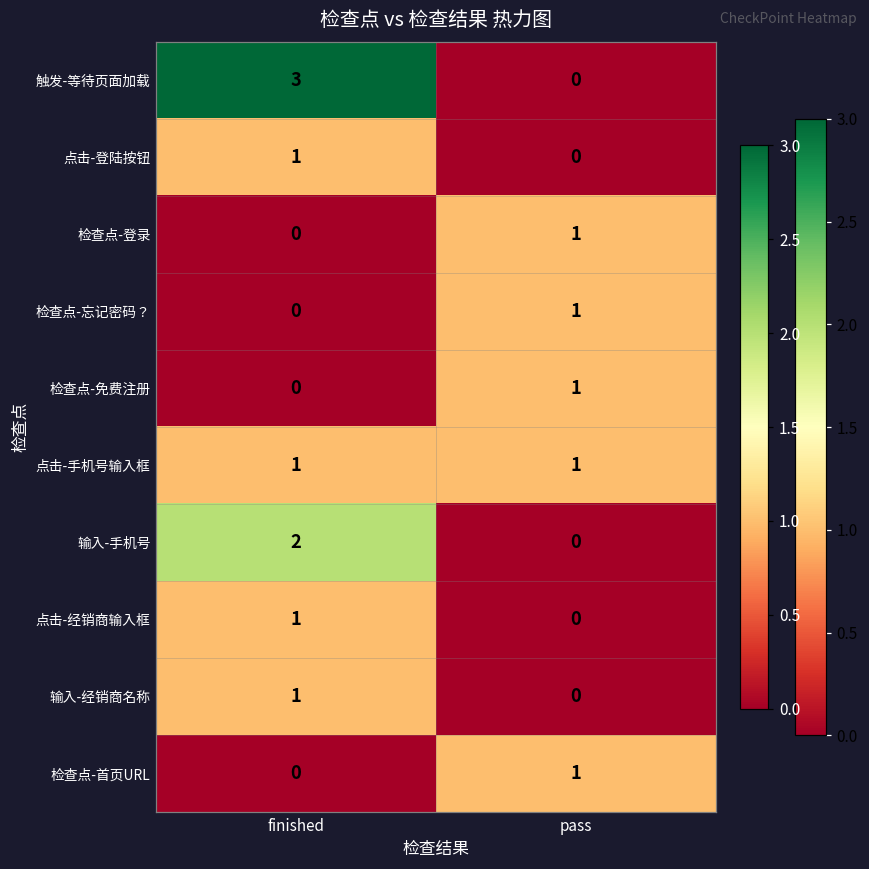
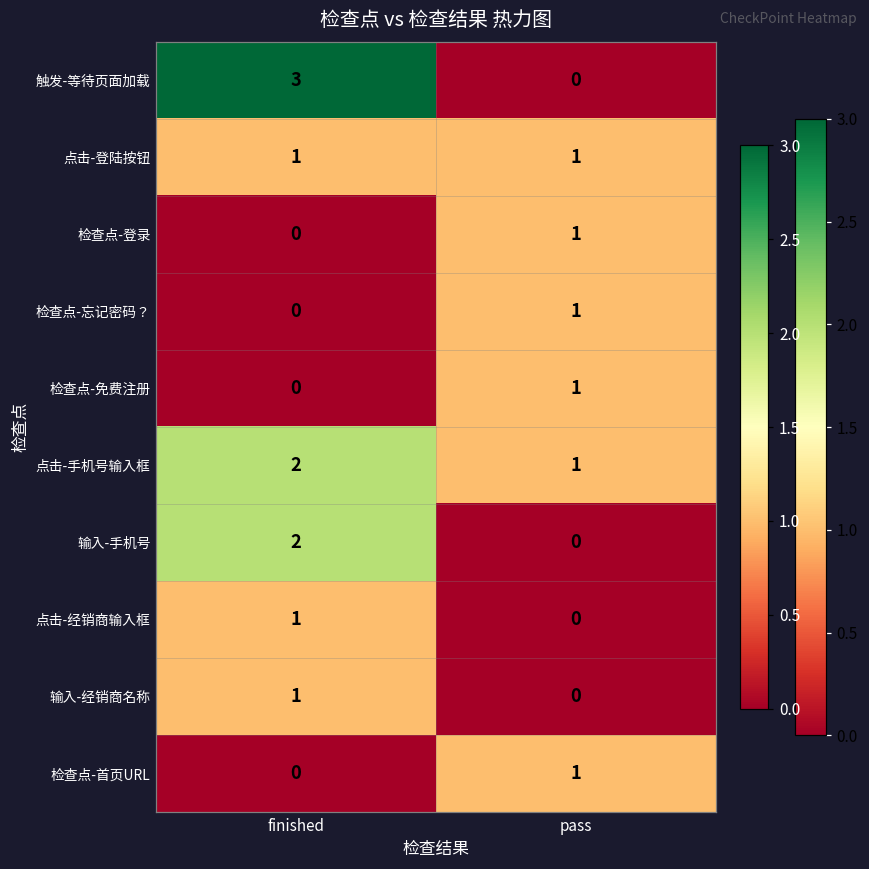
  {
    "触发-等待页面加载": {
      "finished": 3,
      "pass": 0
    },
    "点击-登陆按钮": {
      "finished": 1,
-     "pass": 0
+     "pass": 1
    },
    "检查点-登录": {
      "finished": 0,
      "pass": 1
    },
    "检查点-忘记密码？": {
      "finished": 0,
      "pass": 1
    },
    "检查点-免费注册": {
      "finished": 0,
      "pass": 1
    },
    "点击-手机号输入框": {
-     "finished": 1,
+     "finished": 2,
      "pass": 1
    },
    "输入-手机号": {
      "finished": 2,
      "pass": 0
    },
    "点击-经销商输入框": {
      "finished": 1,
      "pass": 0
    },
    "输入-经销商名称": {
      "finished": 1,
      "pass": 0
    },
    "检查点-首页URL": {
      "finished": 0,
      "pass": 1
    }
  }
